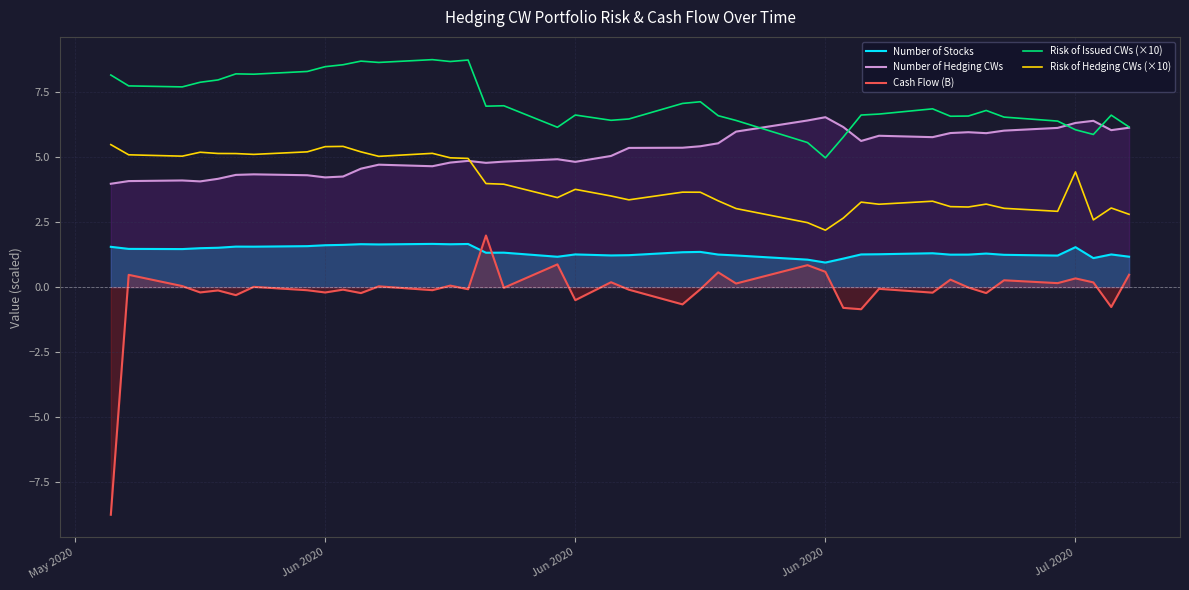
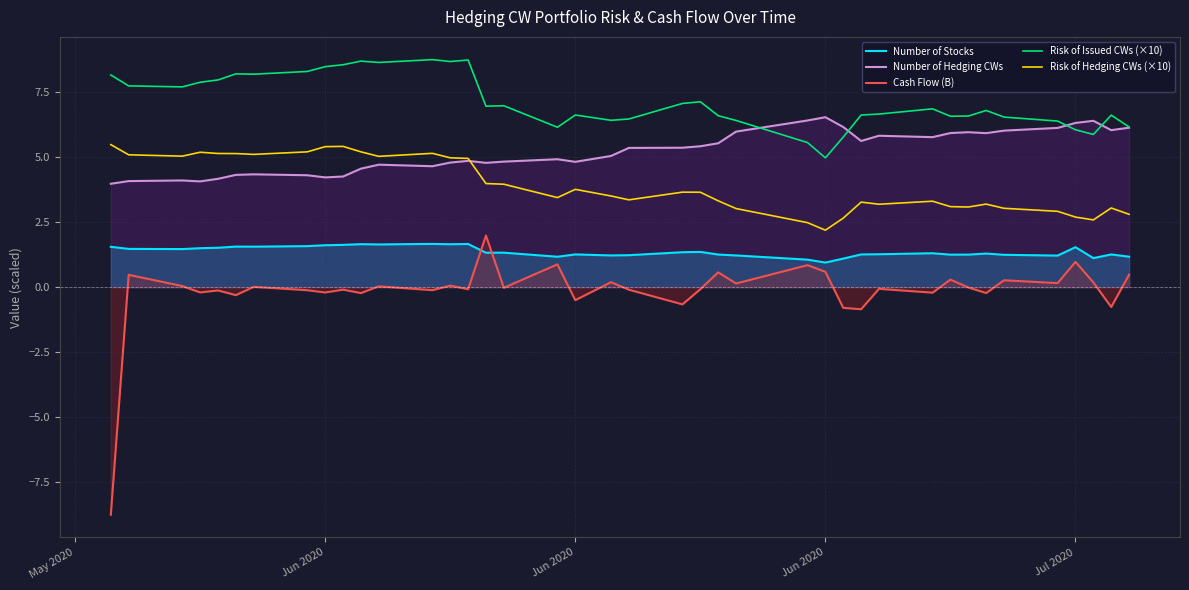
  {
    "Number of Stocks": {
      "Jul 2020": 1.5
    },
    "Number of Hedging CWs": {
      "Jul 2020": 6.3
    },
    "Cash Flow (B)": {
-     "Jul 2020": 0.3
+     "Jul 2020": 1.0
    },
    "Risk of Issued CWs (×10)": {
      "Jul 2020": 6.1
    },
    "Risk of Hedging CWs (×10)": {
-     "Jul 2020": 4.4
+     "Jul 2020": 2.7
    }
  }
